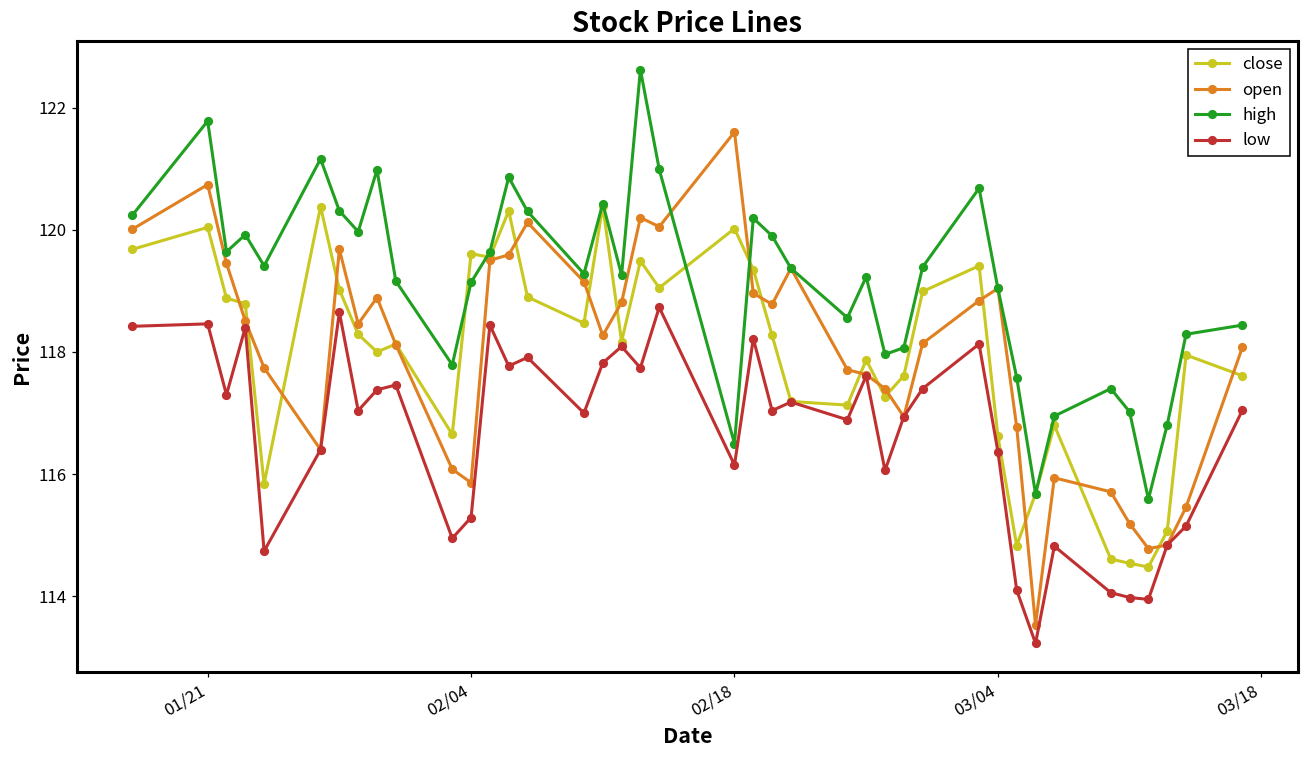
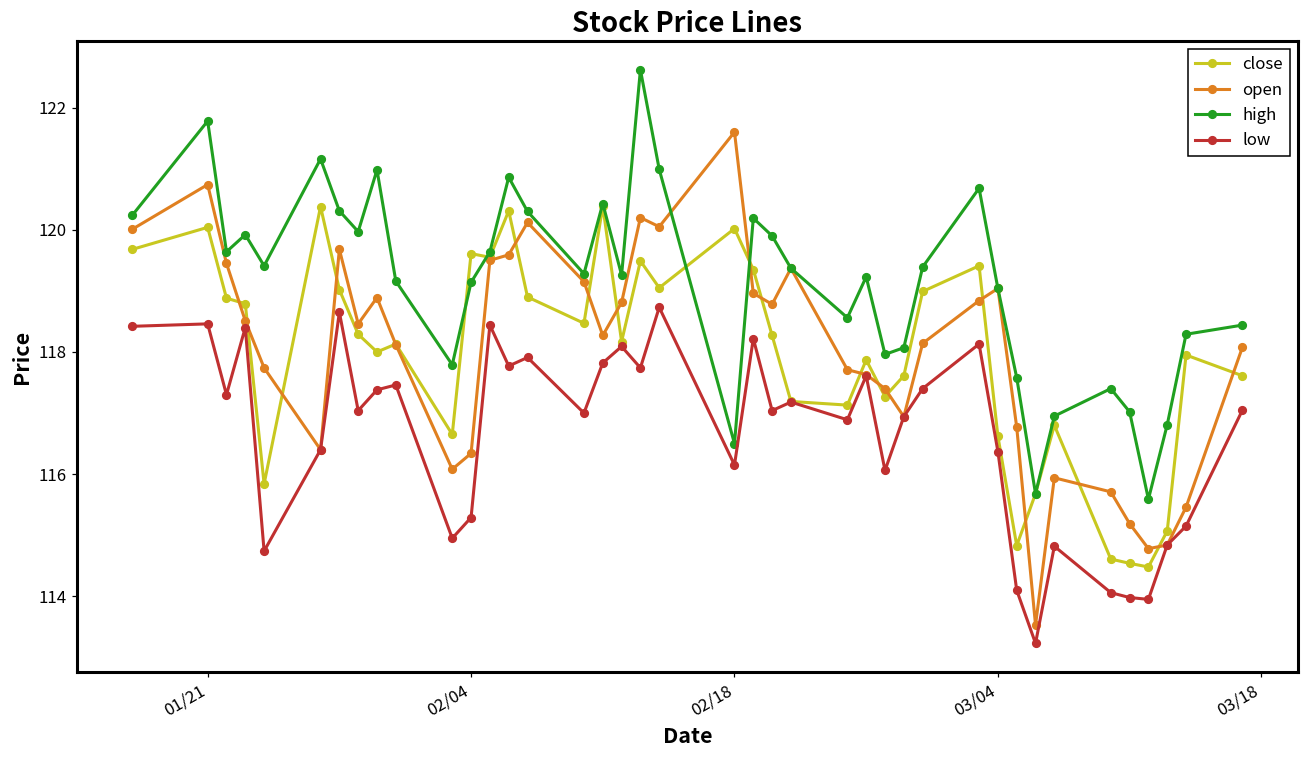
  {
    "close": {
      "01/21": 120.0,
      "02/04": 119.6,
      "02/18": 120.0,
      "03/04": 116.6
    },
    "open": {
      "01/21": 120.7,
-     "02/04": 115.9,
+     "02/04": 116.3,
      "02/18": 121.6
    },
    "high": {
      "01/21": 121.8,
      "02/04": 119.1,
      "02/18": 116.5
    },
    "low": {
      "01/21": 118.5,
      "02/04": 115.3,
      "02/18": 116.2,
      "03/04": 116.4
    }
  }
